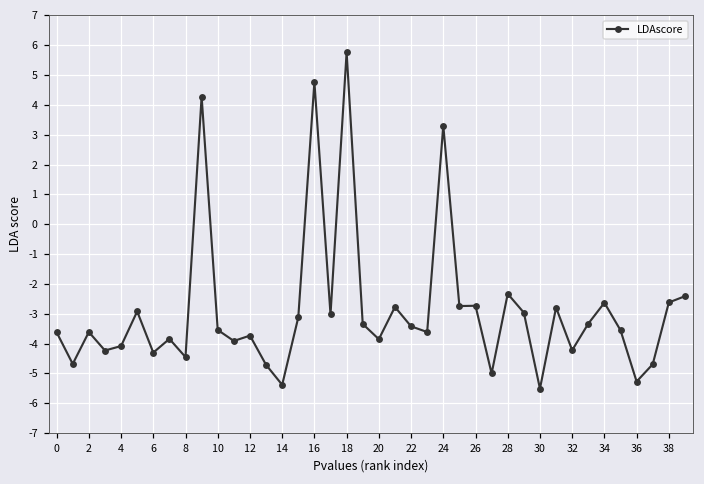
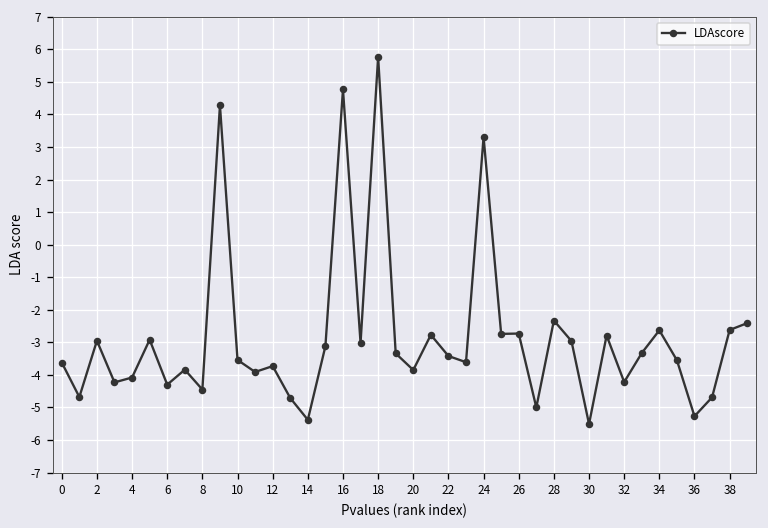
  {
    "0": -3.6,
-   "2": -3.6,
+   "2": -3.0,
    "4": -4.1,
    "6": -4.3,
    "8": -4.5,
    "10": -3.5,
    "12": -3.7,
    "14": -5.4,
    "16": 4.8,
    "18": 5.8,
    "20": -3.9,
    "22": -3.4,
    "24": 3.3,
    "26": -2.7,
    "28": -2.3,
    "30": -5.5,
    "32": -4.2,
    "34": -2.6,
    "36": -5.3,
    "38": -2.6
  }
